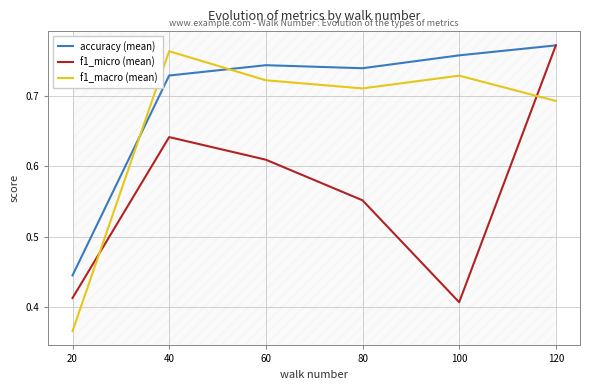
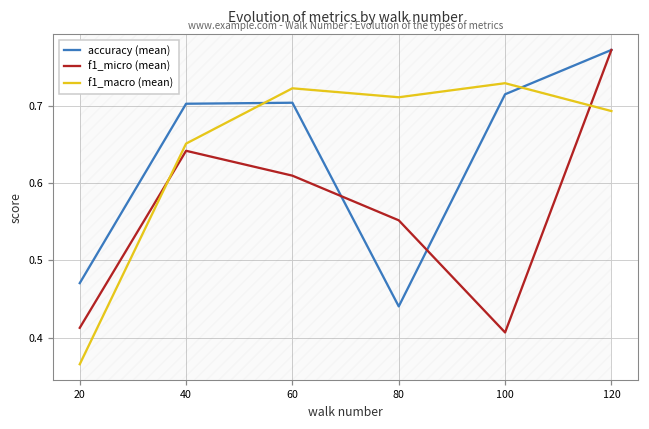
  {
    "accuracy (mean)": {
-     "20": 0.44,
-     "40": 0.73,
-     "60": 0.74,
-     "80": 0.74,
-     "100": 0.76
+     "20": 0.47,
+     "40": 0.70,
+     "60": 0.70,
+     "80": 0.44,
+     "100": 0.71
    },
    "f1_micro (mean)": {
      "20": 0.41,
      "40": 0.64,
      "60": 0.61,
      "80": 0.55,
      "100": 0.41
    },
    "f1_macro (mean)": {
      "20": 0.37,
-     "40": 0.76,
+     "40": 0.65,
      "60": 0.72,
      "80": 0.71,
      "100": 0.73,
      "120": 0.69
    }
  }
